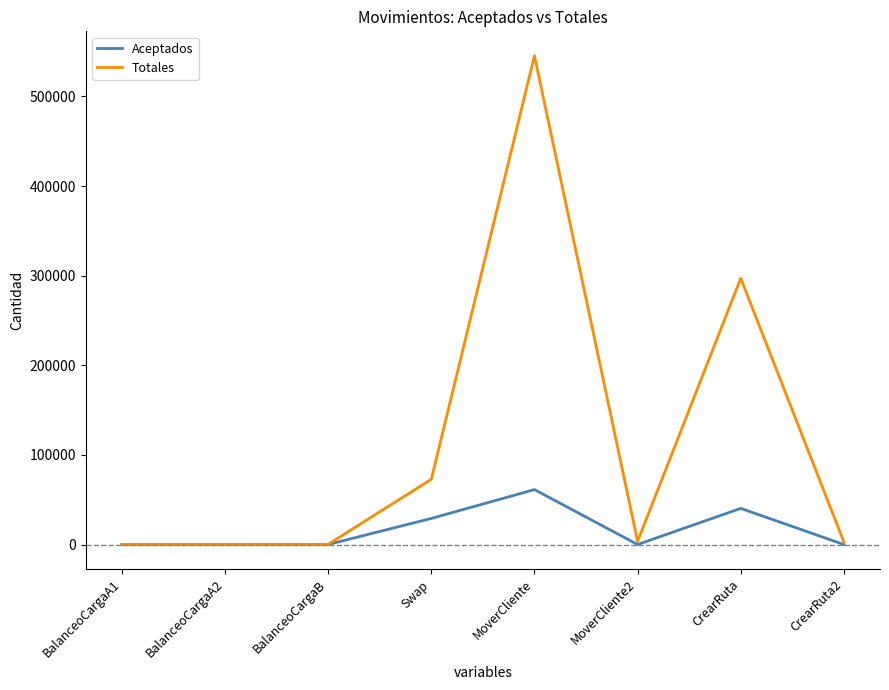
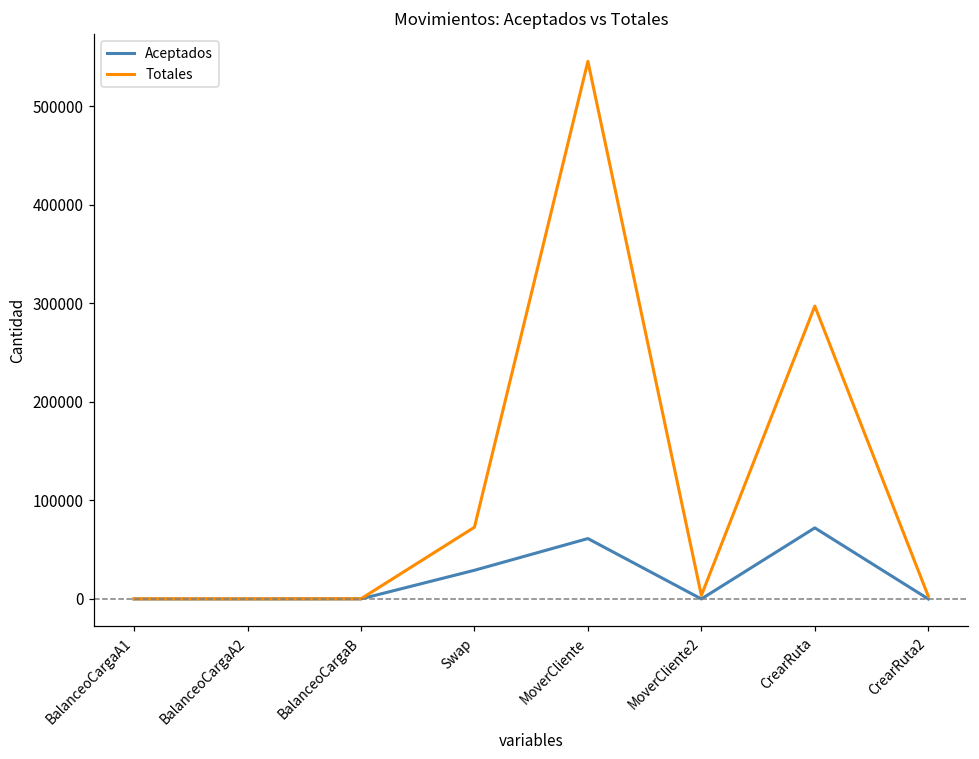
  {
    "Aceptados": {
      "Swap": 30000,
      "MoverCliente": 60000,
      "MoverCliente2": 0,
-     "CrearRuta": 40000
+     "CrearRuta": 70000
    },
    "Totales": {
      "Swap": 70000,
      "MoverCliente": 550000,
      "MoverCliente2": 0,
      "CrearRuta": 300000
    }
  }
